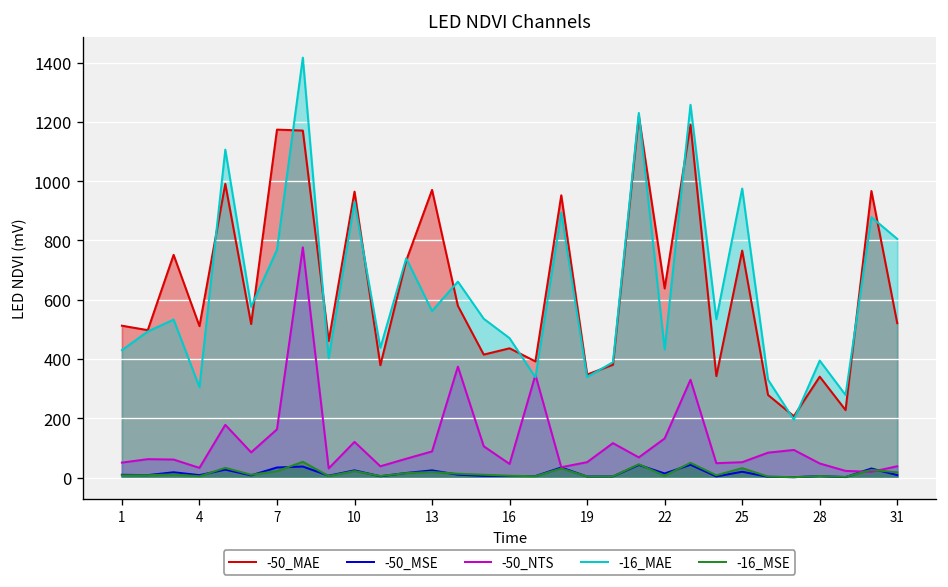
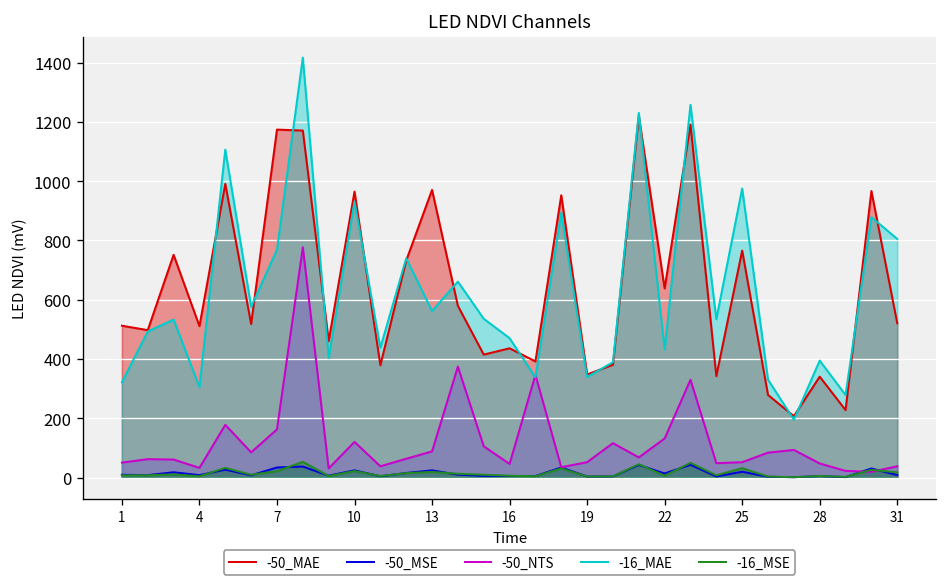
  {
    "-50_MAE": {
      "1": 510,
      "4": 510,
      "7": 1170,
      "10": 960,
      "13": 970,
      "16": 440,
      "22": 640,
      "25": 770,
      "28": 340,
      "31": 520
    },
    "-50_MSE": {
      "7": 30,
      "25": 20
    },
    "-50_NTS": {
      "1": 50,
      "4": 30,
      "7": 160,
      "10": 120,
      "13": 90,
      "16": 50,
      "19": 50,
      "22": 130,
      "25": 50,
      "28": 50,
      "31": 40
    },
    "-16_MAE": {
-     "1": 430,
+     "1": 320,
      "4": 300,
      "7": 770,
      "10": 930,
      "13": 560,
      "16": 470,
      "22": 430,
      "25": 980,
      "28": 390,
      "31": 800
    },
    "-16_MSE": {
      "7": 20,
      "25": 30
    }
  }
